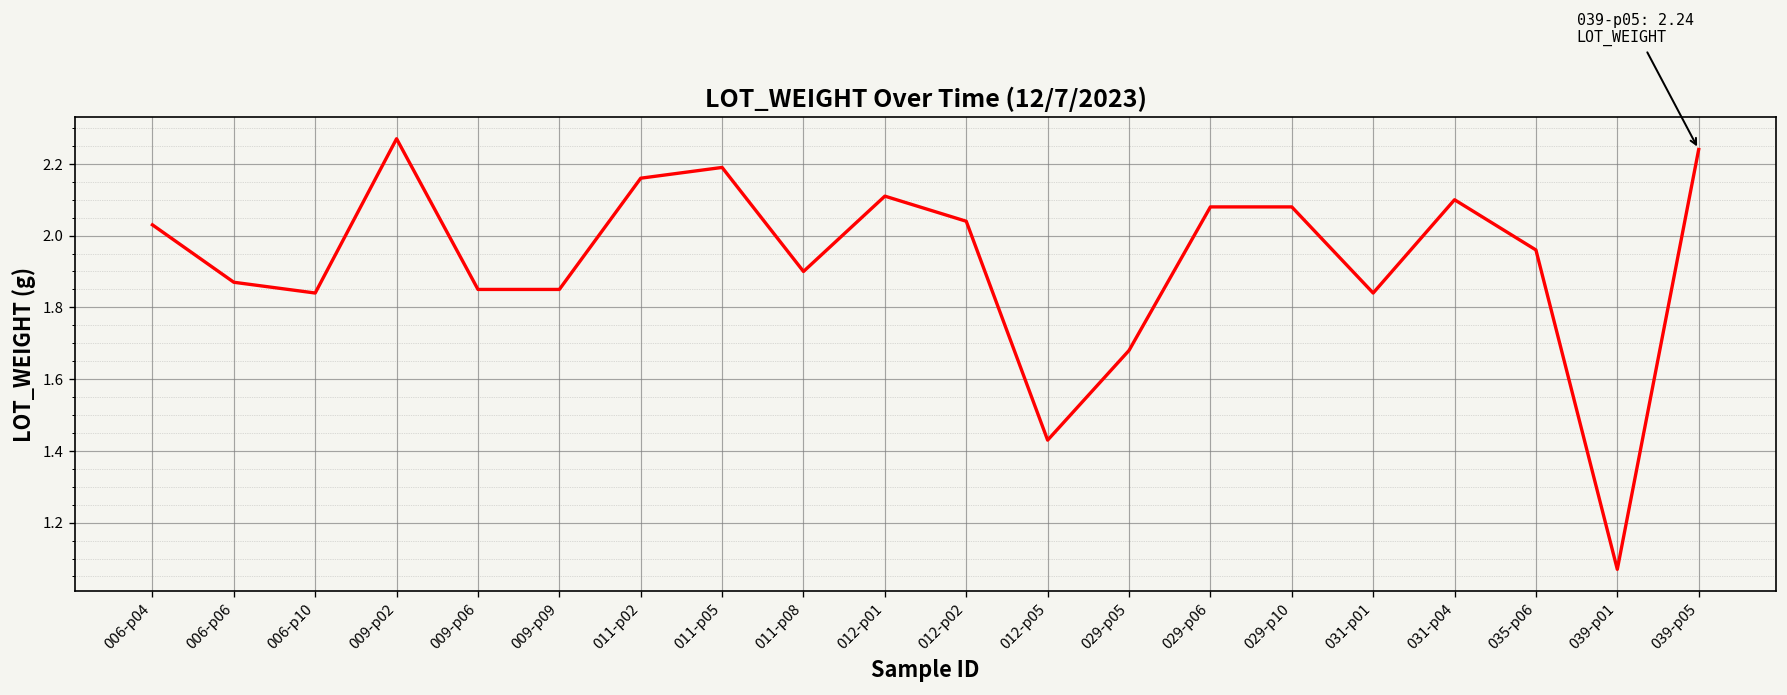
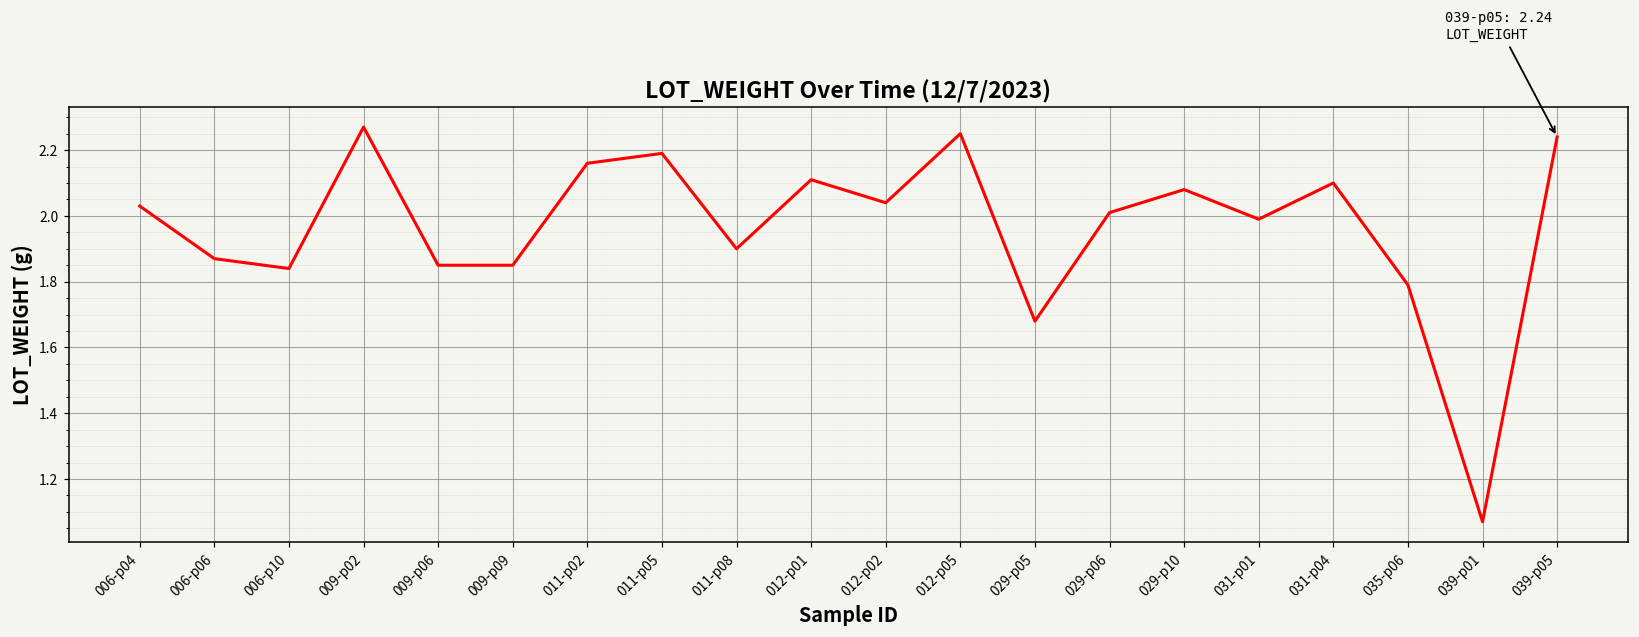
  {
    "006-p04": 2.03,
    "006-p06": 1.87,
    "006-p10": 1.84,
    "009-p02": 2.27,
    "009-p06": 1.85,
    "009-p09": 1.85,
    "011-p02": 2.16,
    "011-p05": 2.19,
    "011-p08": 1.90,
    "012-p01": 2.11,
    "012-p02": 2.04,
-   "012-p05": 1.43,
+   "012-p05": 2.25,
    "029-p05": 1.68,
-   "029-p06": 2.08,
+   "029-p06": 2.01,
    "029-p10": 2.08,
-   "031-p01": 1.84,
+   "031-p01": 1.99,
    "031-p04": 2.10,
-   "035-p06": 1.96,
+   "035-p06": 1.79,
    "039-p01": 1.07
  }
